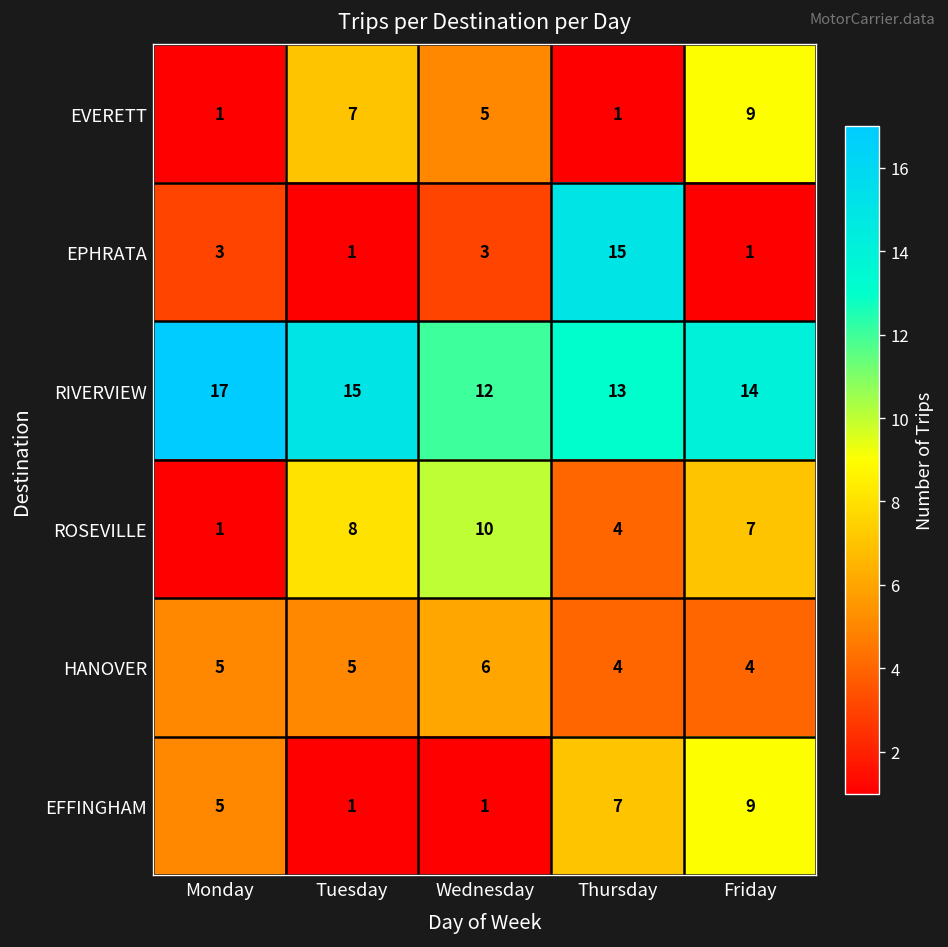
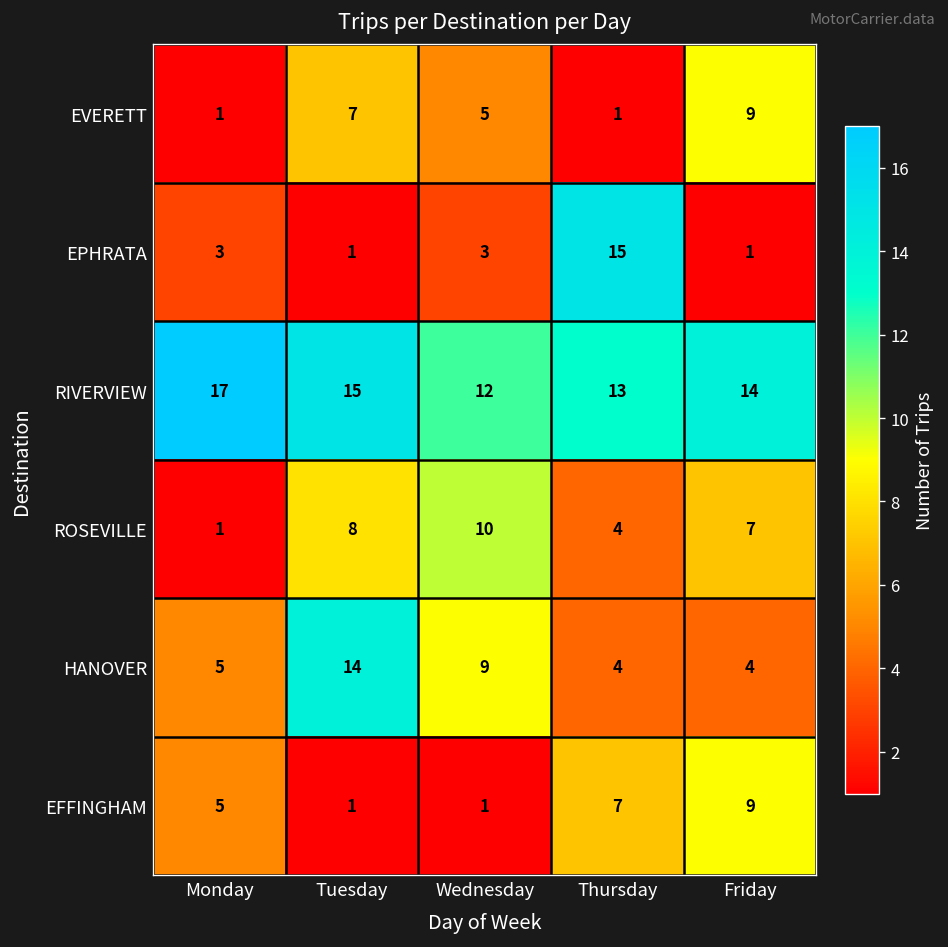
  {
    "EVERETT": {
      "Monday": 1,
      "Tuesday": 7,
      "Wednesday": 5,
      "Thursday": 1,
      "Friday": 9
    },
    "EPHRATA": {
      "Monday": 3,
      "Tuesday": 1,
      "Wednesday": 3,
      "Thursday": 15,
      "Friday": 1
    },
    "RIVERVIEW": {
      "Monday": 17,
      "Tuesday": 15,
      "Wednesday": 12,
      "Thursday": 13,
      "Friday": 14
    },
    "ROSEVILLE": {
      "Monday": 1,
      "Tuesday": 8,
      "Wednesday": 10,
      "Thursday": 4,
      "Friday": 7
    },
    "HANOVER": {
      "Monday": 5,
-     "Tuesday": 5,
-     "Wednesday": 6,
+     "Tuesday": 14,
+     "Wednesday": 9,
      "Thursday": 4,
      "Friday": 4
    },
    "EFFINGHAM": {
      "Monday": 5,
      "Tuesday": 1,
      "Wednesday": 1,
      "Thursday": 7,
      "Friday": 9
    }
  }
